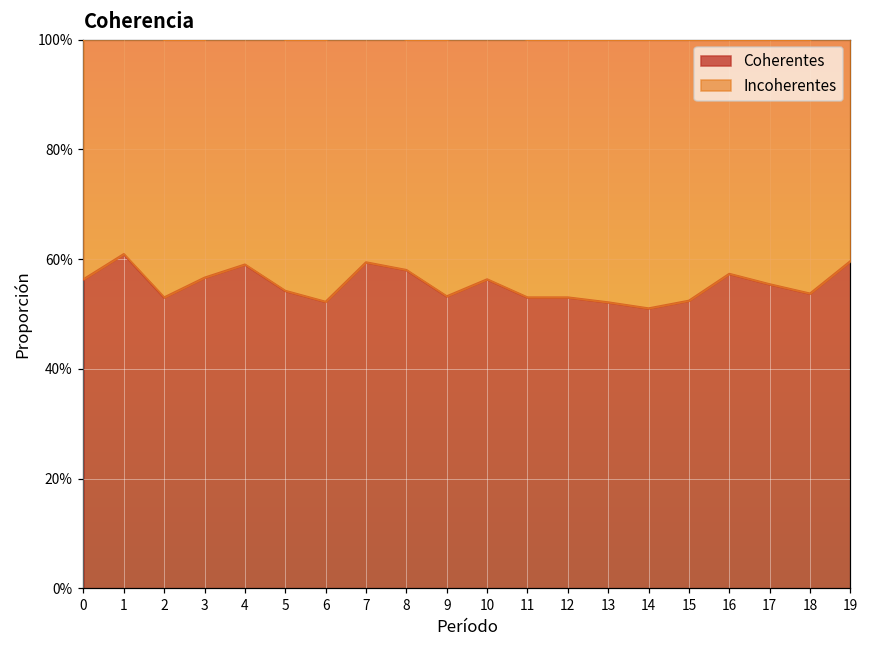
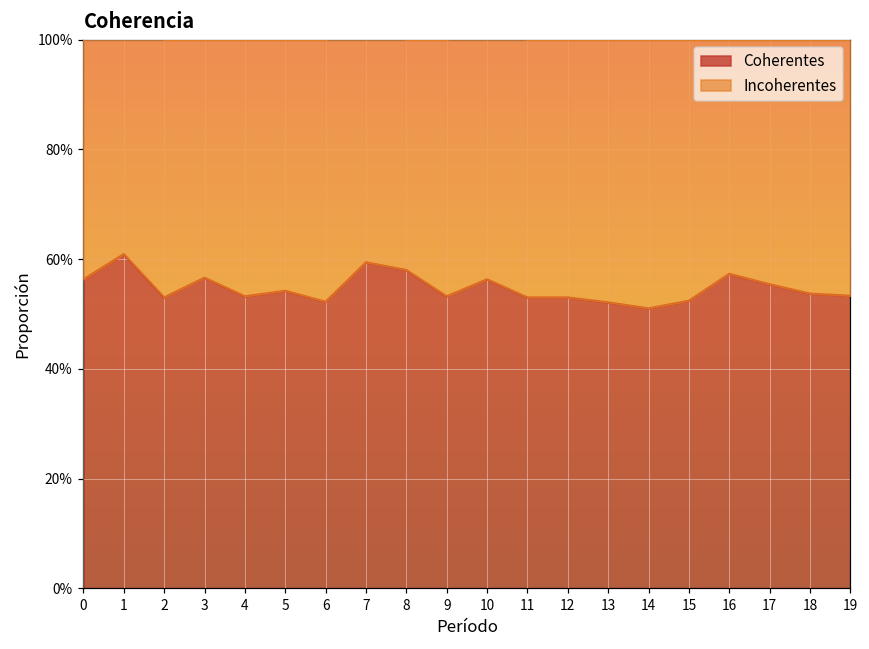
  {
    "Coherentes": {
      "0": "56%",
      "1": "61%",
      "2": "53%",
      "3": "57%",
-     "4": "59%",
+     "4": "53%",
      "5": "54%",
      "6": "52%",
      "7": "59%",
      "8": "58%",
      "9": "53%",
      "10": "56%",
      "11": "53%",
      "12": "53%",
      "13": "52%",
      "14": "51%",
      "15": "52%",
      "16": "57%",
      "17": "55%",
      "18": "54%",
-     "19": "60%"
+     "19": "53%"
    },
    "Incoherentes": {
      "0": "44%",
      "2": "47%",
      "3": "43%",
      "5": "46%",
      "6": "48%",
      "8": "42%",
      "9": "47%",
      "11": "47%",
      "12": "47%",
      "13": "48%",
      "14": "49%",
      "15": "48%",
      "16": "43%",
      "17": "45%",
      "18": "46%"
    }
  }
